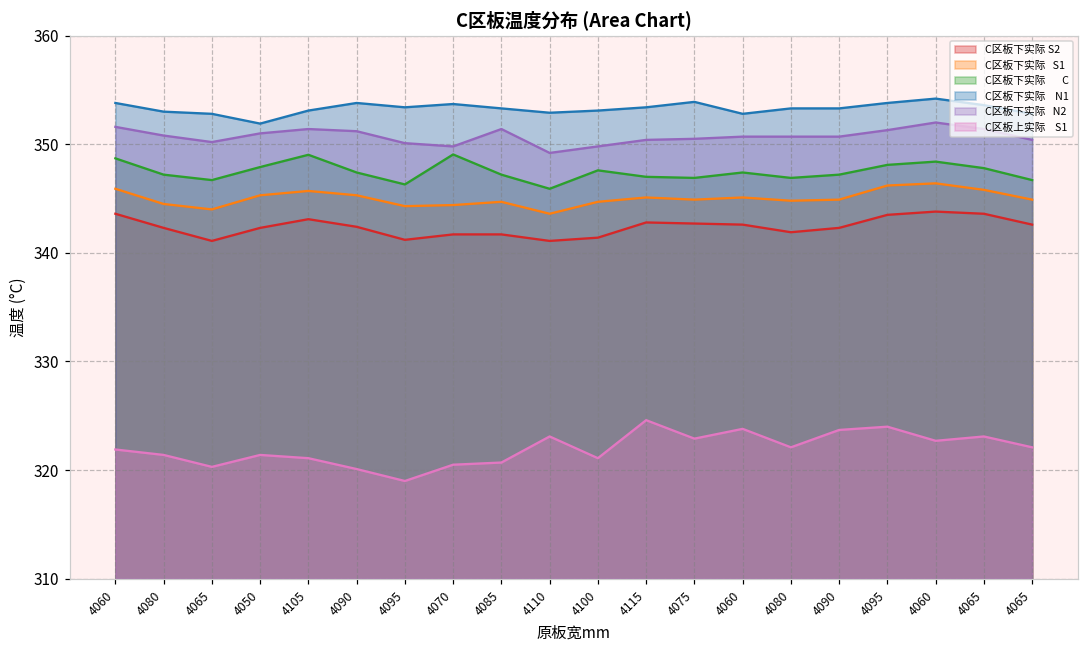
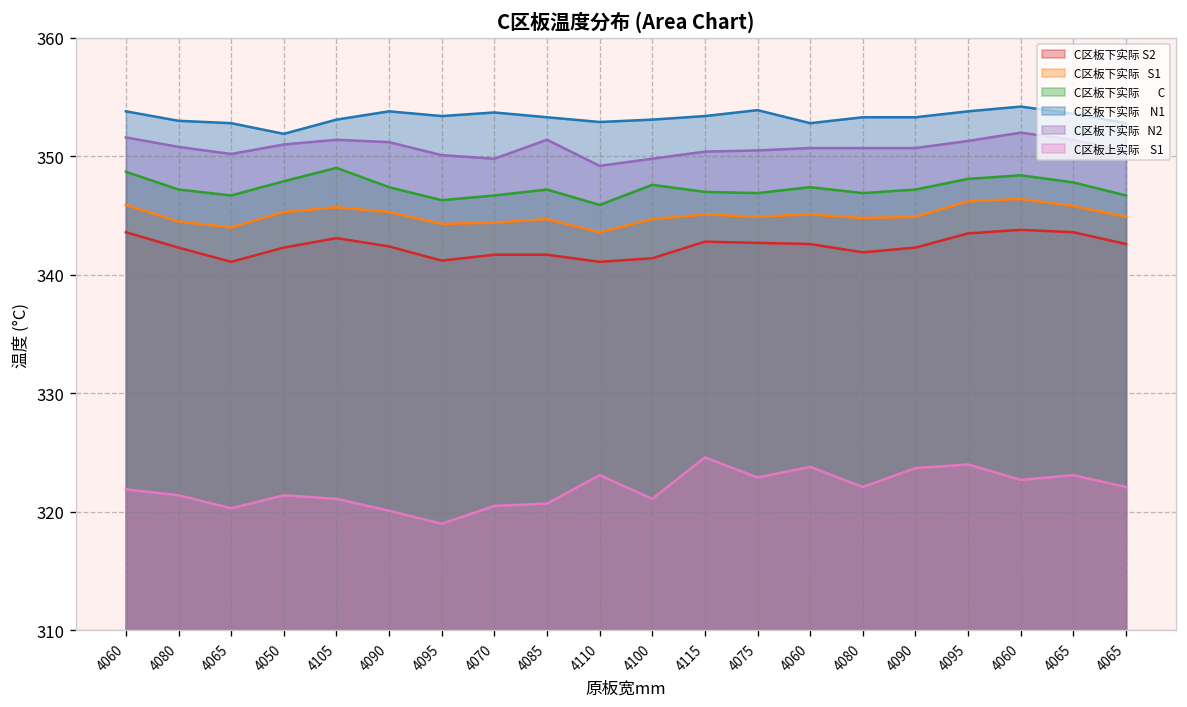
  {
    "C区板下实际 C": {
      "4050": 348,
      "4105": 349,
-     "4070": 349,
+     "4070": 347,
      "4085": 347,
      "4110": 346,
      "4100": 348,
      "4115": 347,
      "4075": 347
    },
    "C区板下实际 N1": {
      "4050": 352,
      "4105": 353,
      "4070": 354,
      "4085": 353,
      "4110": 353,
      "4100": 353,
      "4115": 353,
      "4075": 354
    }
  }
